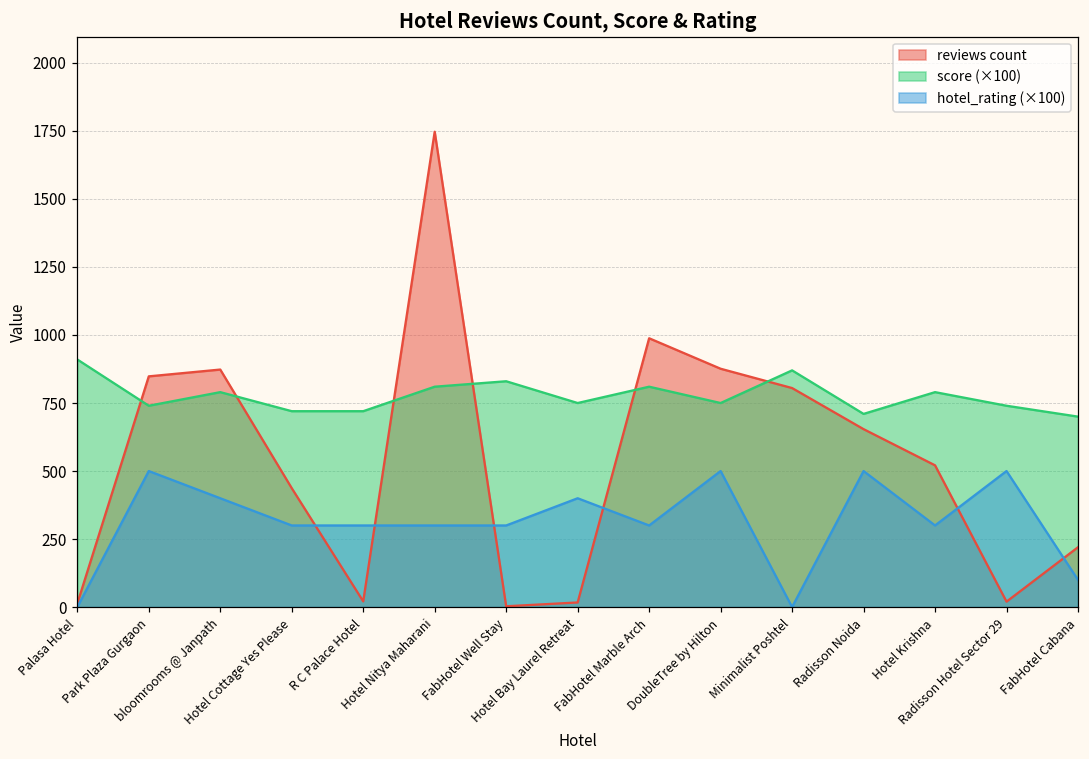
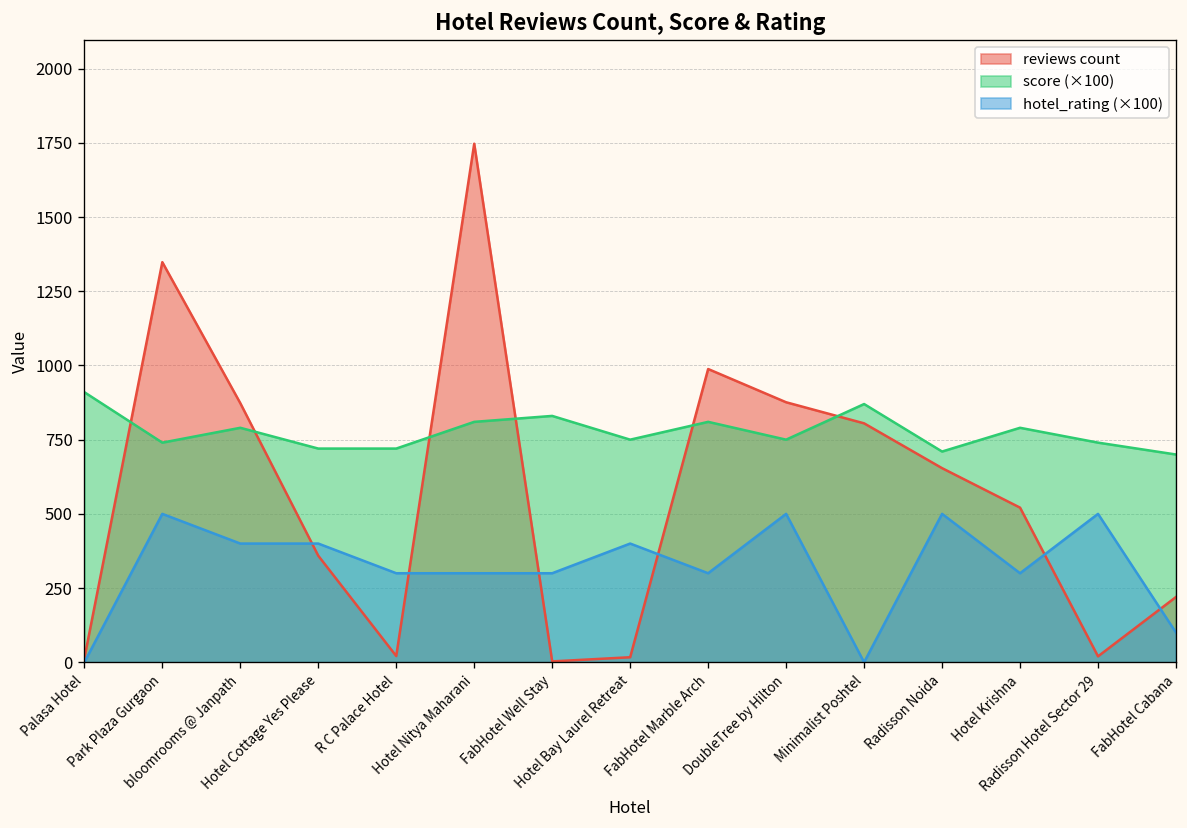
  {
    "reviews count": {
      "Palasa Hotel": 10,
-     "Park Plaza Gurgaon": 850,
+     "Park Plaza Gurgaon": 1350,
      "bloomrooms @ Janpath": 870,
-     "Hotel Cottage Yes Please": 440,
+     "Hotel Cottage Yes Please": 360,
      "R C Palace Hotel": 20,
      "Hotel Nitya Maharani": 1750,
      "FabHotel Well Stay": 0,
      "Hotel Bay Laurel Retreat": 20,
      "FabHotel Marble Arch": 990,
      "DoubleTree by Hilton": 880,
      "Minimalist Poshtel": 810,
      "Radisson Noida": 650,
      "Hotel Krishna": 520,
      "Radisson Hotel Sector 29": 20,
      "FabHotel Cabana": 220
    },
    "score (×100)": {
      "Palasa Hotel": 910,
      "Park Plaza Gurgaon": 740,
      "bloomrooms @ Janpath": 790,
      "Hotel Cottage Yes Please": 720,
      "R C Palace Hotel": 720,
      "Hotel Nitya Maharani": 810,
      "FabHotel Well Stay": 830,
      "Hotel Bay Laurel Retreat": 750,
      "FabHotel Marble Arch": 810,
      "DoubleTree by Hilton": 750,
      "Minimalist Poshtel": 870,
      "Radisson Noida": 710,
      "Hotel Krishna": 790,
      "Radisson Hotel Sector 29": 740,
      "FabHotel Cabana": 700
    },
    "hotel_rating (×100)": {
      "Palasa Hotel": 0,
      "Park Plaza Gurgaon": 500,
      "bloomrooms @ Janpath": 400,
-     "Hotel Cottage Yes Please": 300,
+     "Hotel Cottage Yes Please": 400,
      "R C Palace Hotel": 300,
      "Hotel Nitya Maharani": 300,
      "FabHotel Well Stay": 300,
      "Hotel Bay Laurel Retreat": 400,
      "FabHotel Marble Arch": 300,
      "DoubleTree by Hilton": 500,
      "Minimalist Poshtel": 0,
      "Radisson Noida": 500,
      "Hotel Krishna": 300,
      "Radisson Hotel Sector 29": 500,
      "FabHotel Cabana": 100
    }
  }
